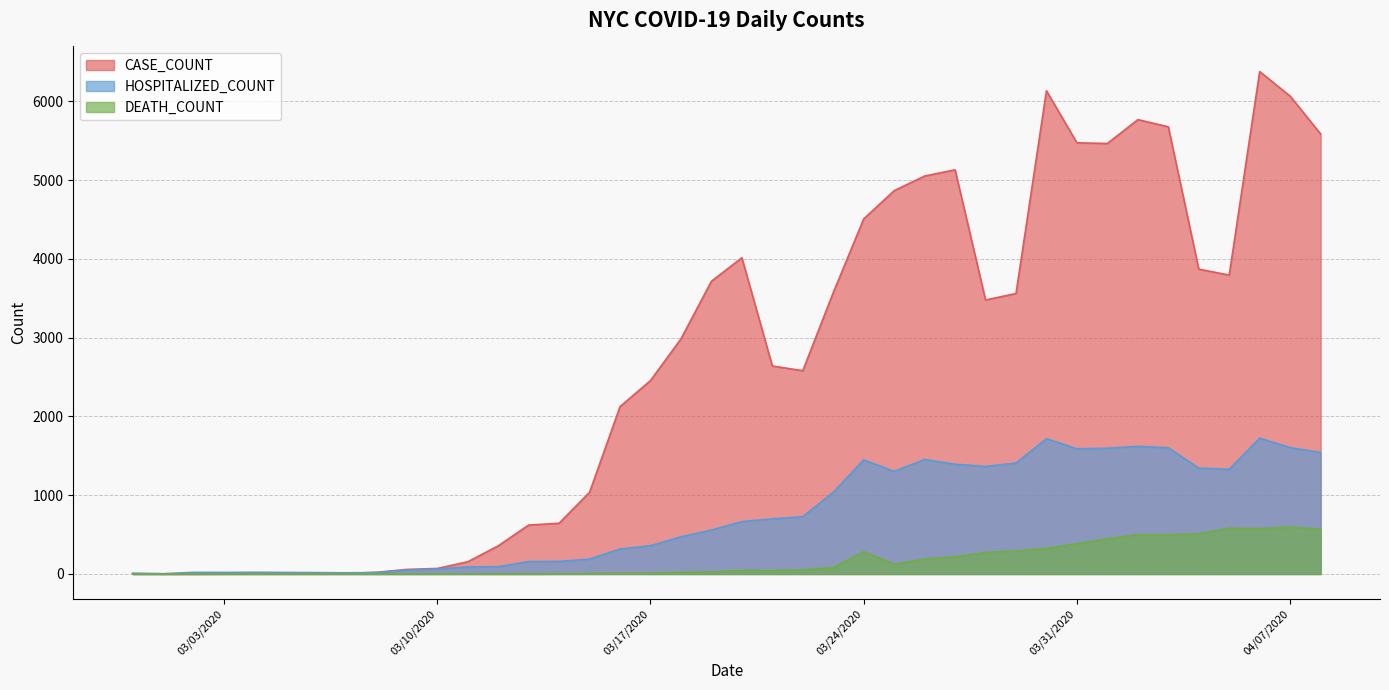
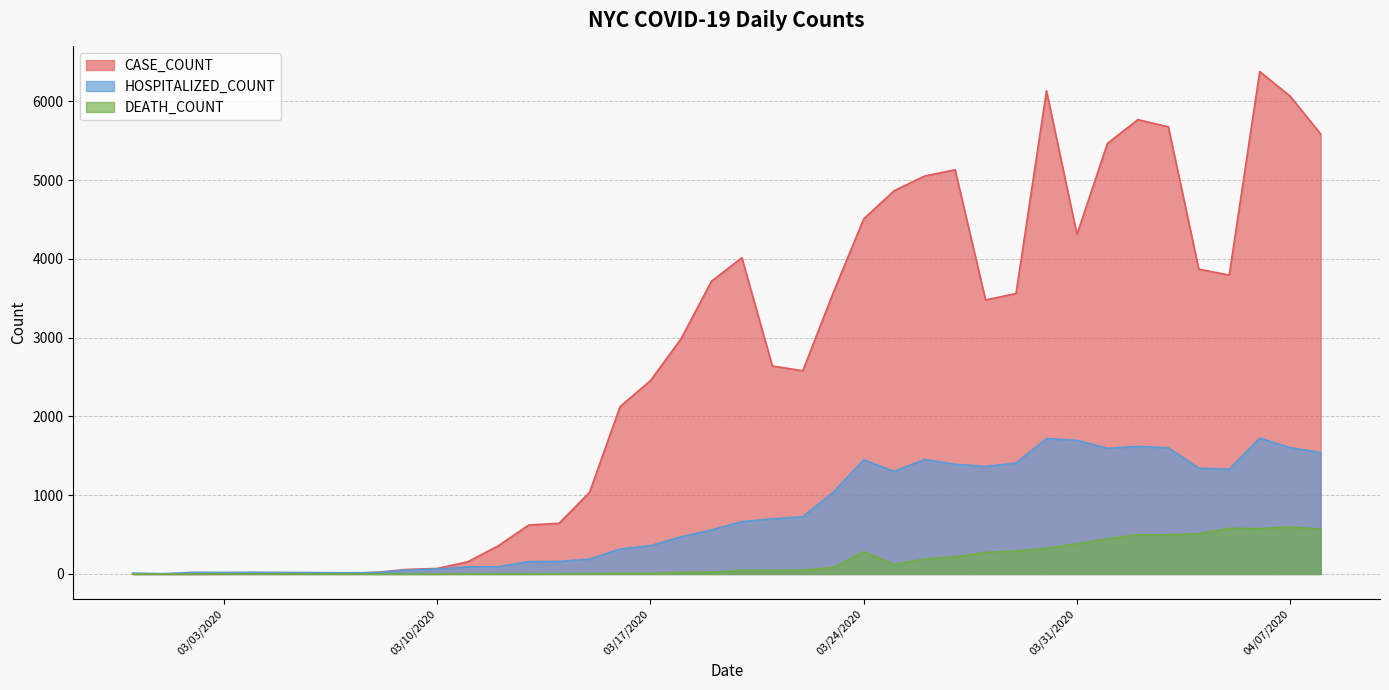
  {
    "CASE_COUNT": {
      "03/17/2020": 2500,
      "03/24/2020": 4500,
-     "03/31/2020": 5500,
+     "03/31/2020": 4300,
      "04/07/2020": 6100
    },
    "HOSPITALIZED_COUNT": {
      "03/17/2020": 400,
      "03/24/2020": 1400,
-     "03/31/2020": 1600,
+     "03/31/2020": 1700,
      "04/07/2020": 1600
    },
    "DEATH_COUNT": {
      "03/10/2020": 0,
      "03/17/2020": 0,
      "03/24/2020": 300,
      "03/31/2020": 400,
      "04/07/2020": 600
    }
  }
